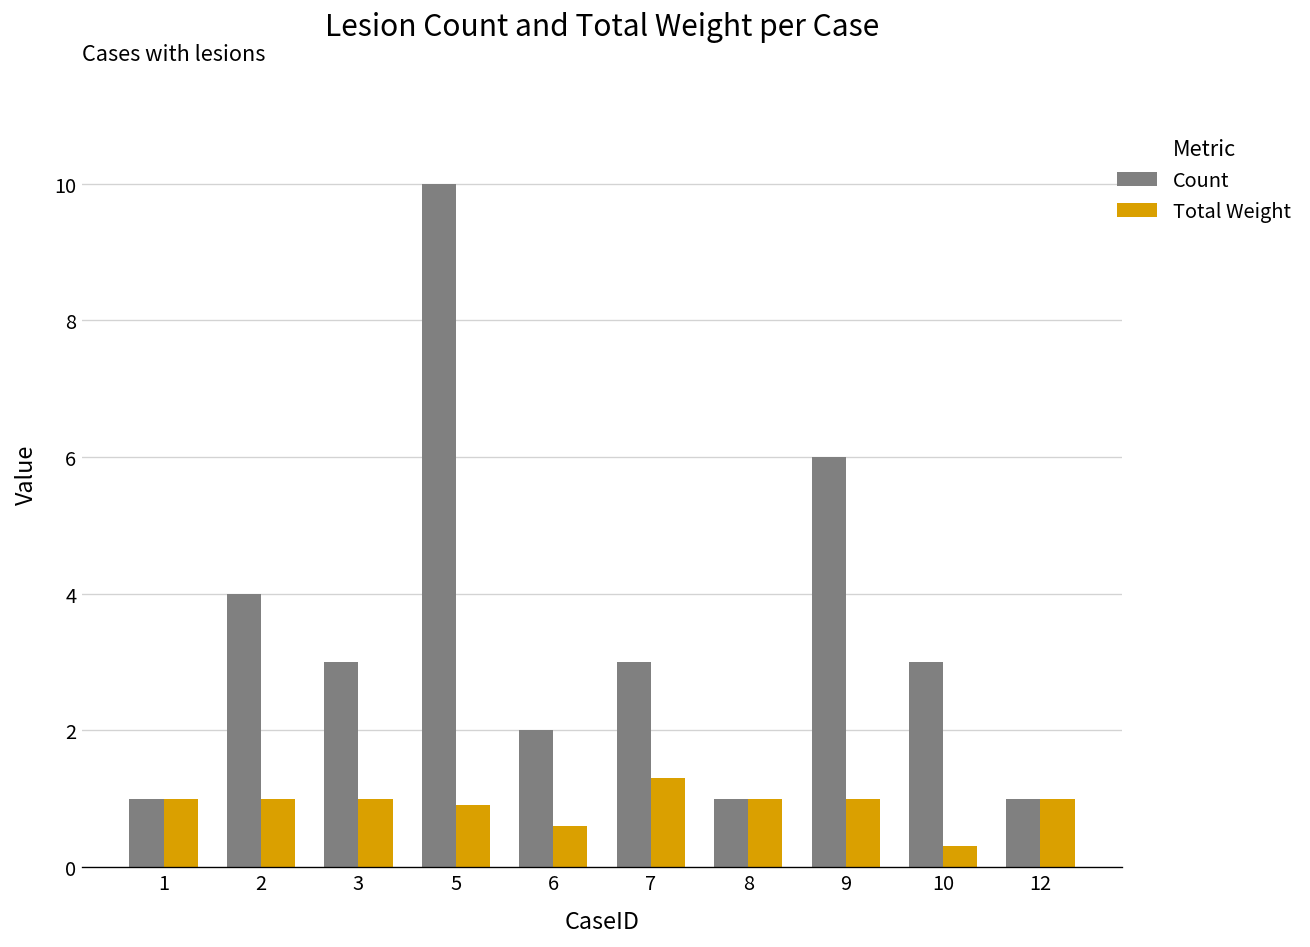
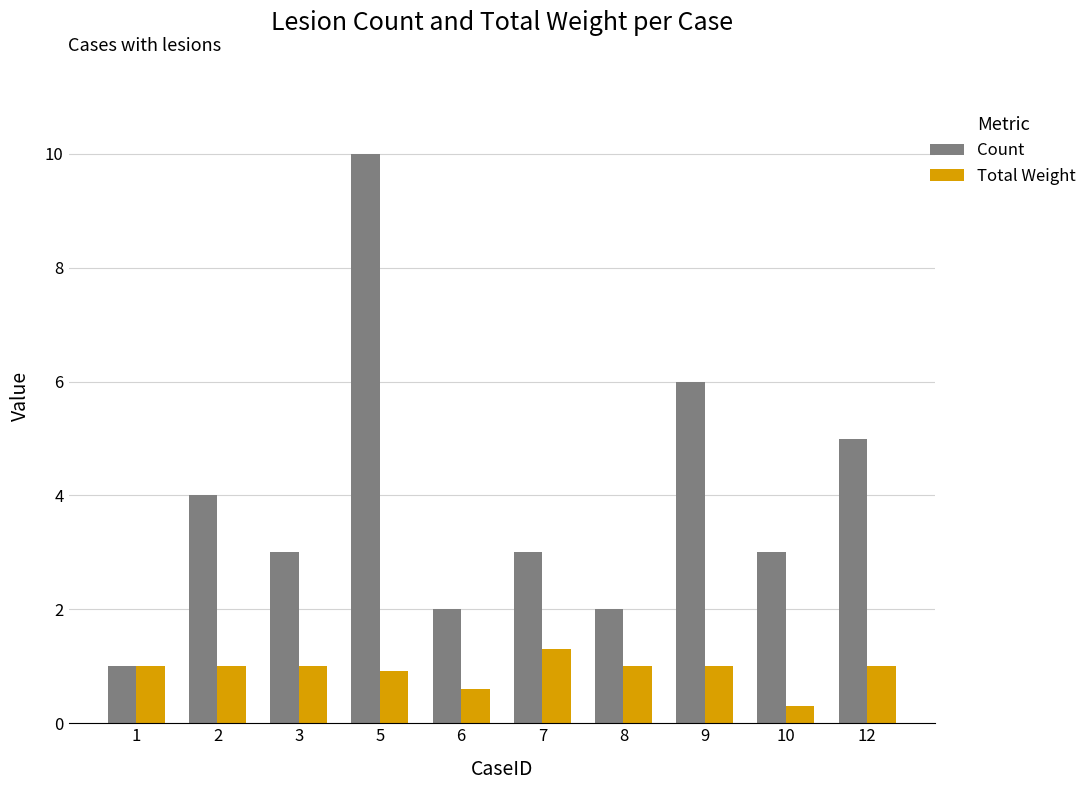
  {
    "Count": {
      "1": 1,
      "2": 4,
      "3": 3,
      "5": 10,
      "6": 2,
      "7": 3,
-     "8": 1,
+     "8": 2,
      "9": 6,
      "10": 3,
-     "12": 1
+     "12": 5
    },
    "Total Weight": {
      "1": 1,
      "2": 1,
      "3": 1,
      "5": 0.9,
      "6": 0.6,
      "7": 1.3,
      "8": 1,
      "9": 1,
      "10": 0.3,
      "12": 1
    }
  }
